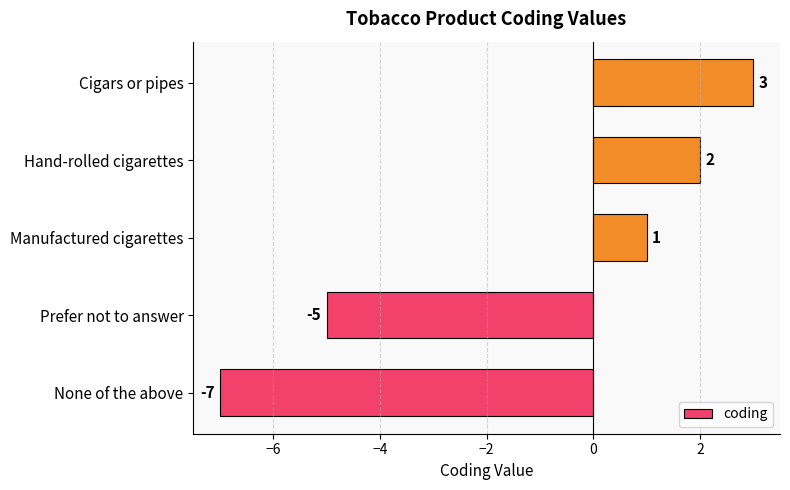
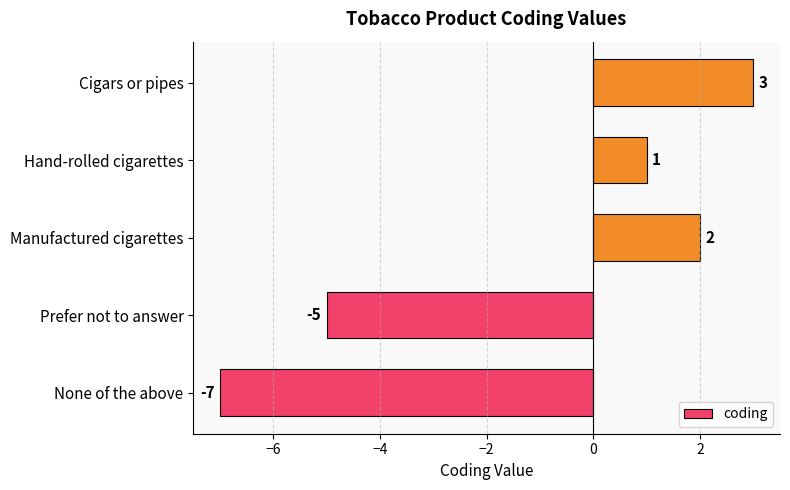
  {
    "Cigars or pipes": 3,
-   "Hand-rolled cigarettes": 2,
-   "Manufactured cigarettes": 1,
+   "Hand-rolled cigarettes": 1,
+   "Manufactured cigarettes": 2,
    "Prefer not to answer": -5,
    "None of the above": -7
  }
